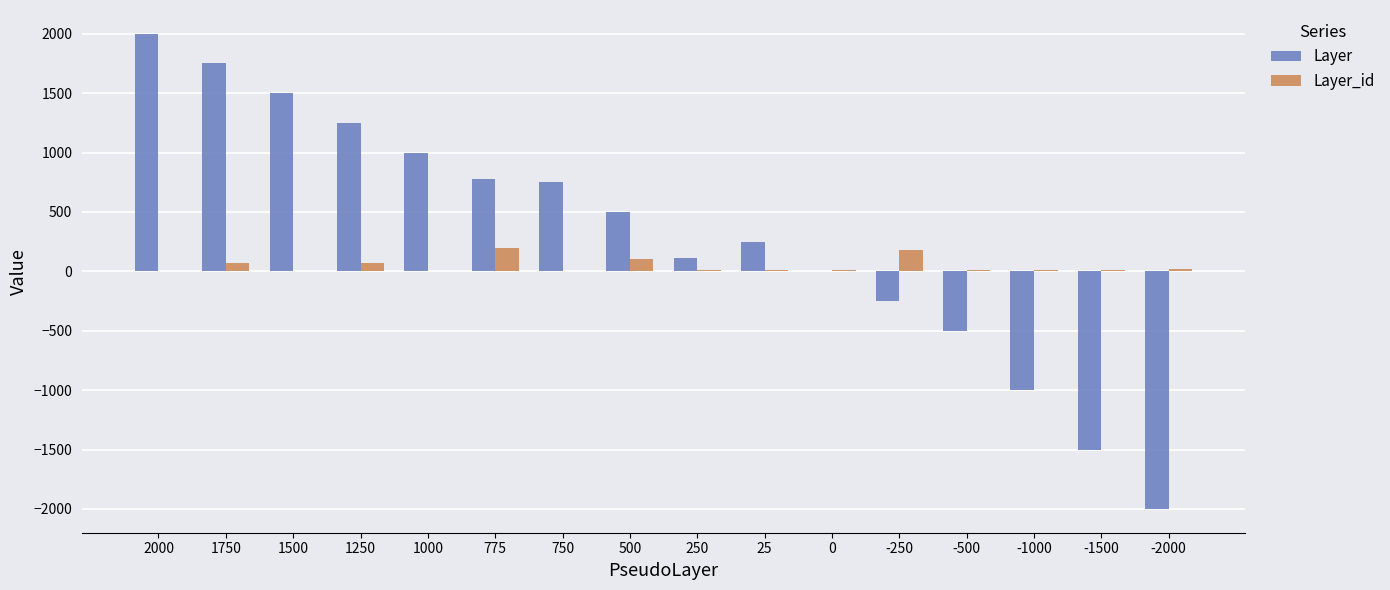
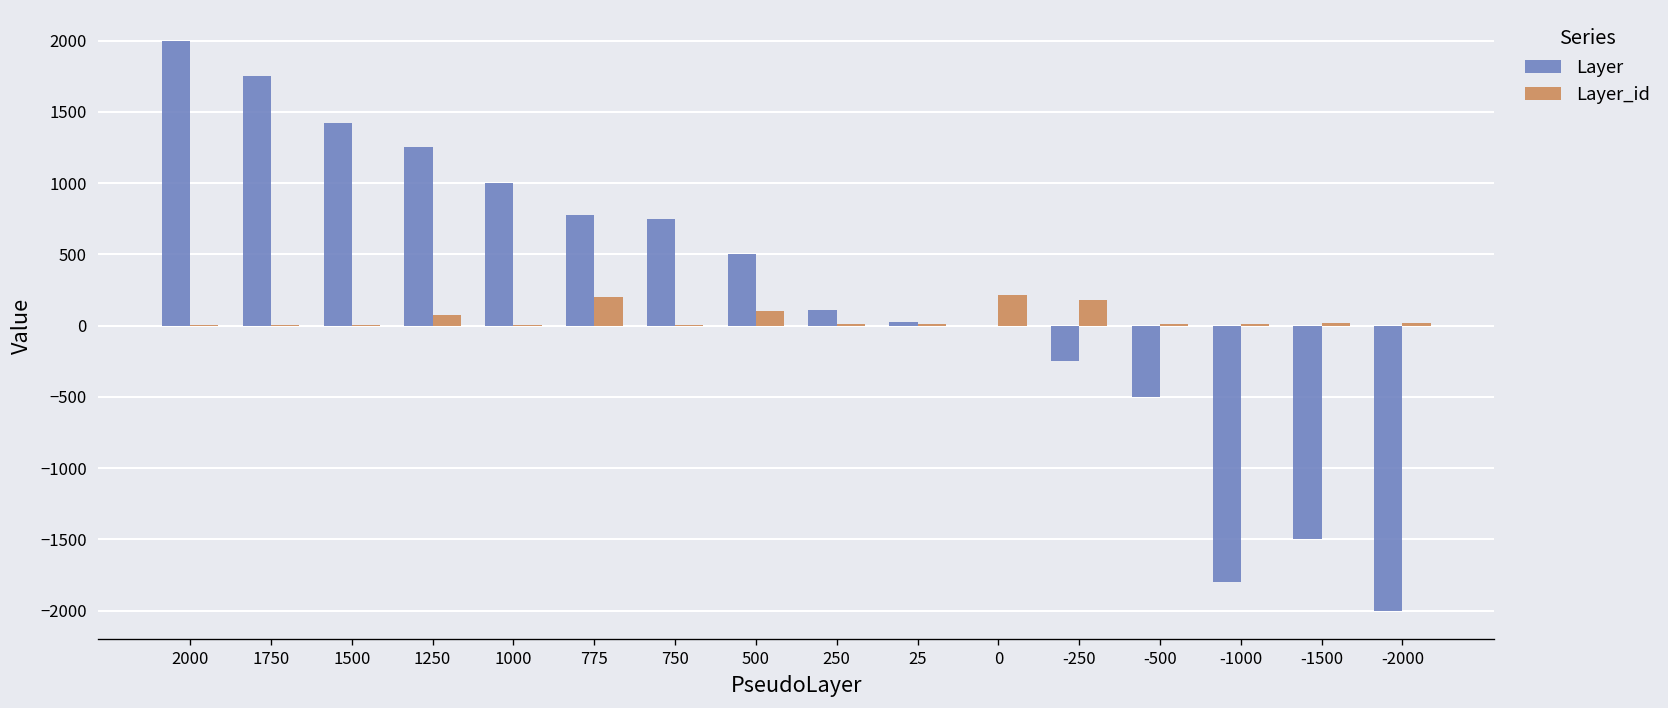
  {
    "Layer": {
      "2000": 2000,
      "1750": 1750,
-     "1500": 1500,
+     "1500": 1420,
      "1250": 1250,
      "1000": 1000,
      "775": 780,
      "750": 750,
      "500": 500,
      "250": 110,
-     "25": 250,
+     "25": 30,
      "0": 0,
      "-250": -250,
      "-500": -500,
-     "-1000": -1000,
+     "-1000": -1800,
      "-1500": -1500,
      "-2000": -2000
    },
    "Layer_id": {
-     "1750": 70,
+     "1750": 0,
      "1250": 70,
      "775": 200,
      "500": 110,
-     "0": 10,
+     "0": 210,
      "-250": 180
    }
  }
